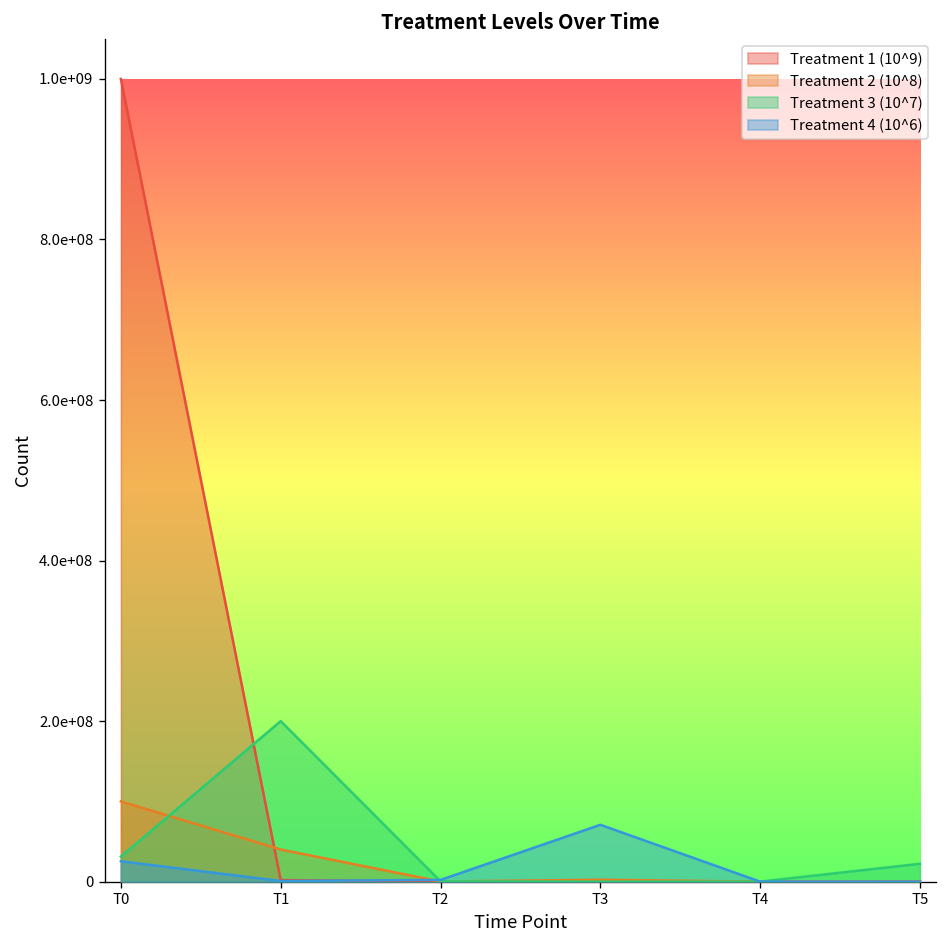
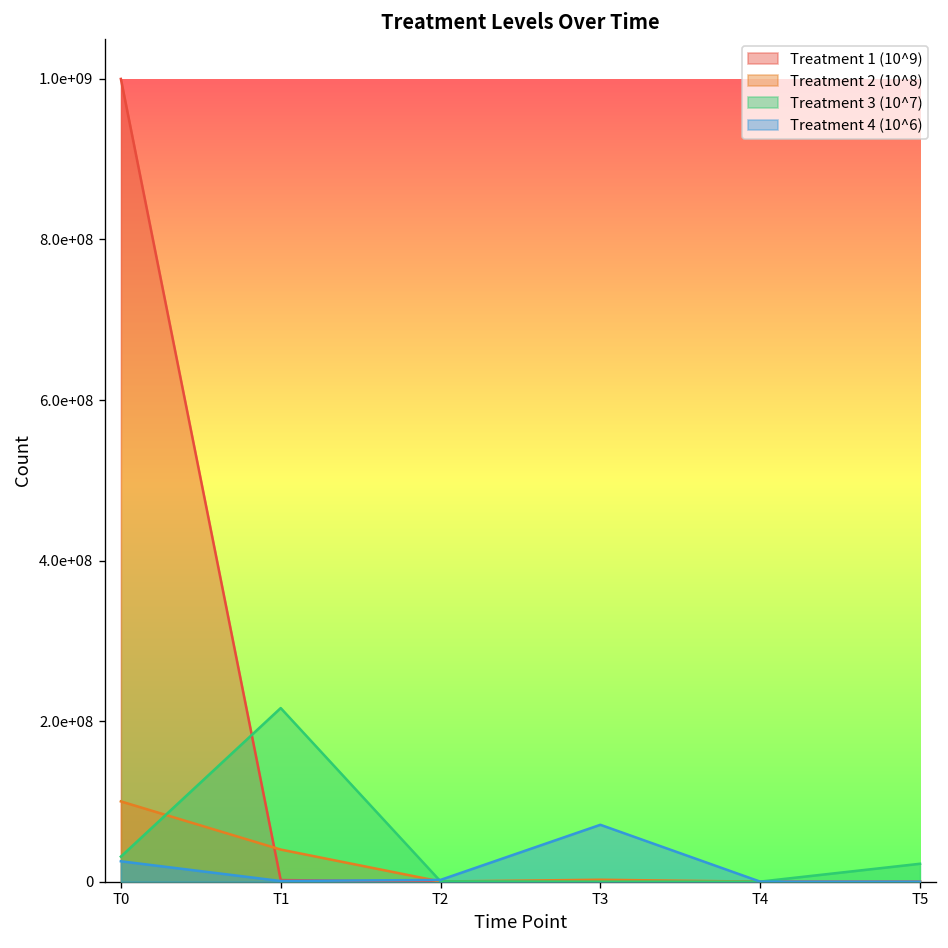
  {
    "Treatment 3 (10^7)": {
      "T0": 30000000,
-     "T1": 200000000,
+     "T1": 220000000,
      "T5": 20000000
    },
    "Treatment 4 (10^6)": {
      "T0": 30000000,
      "T3": 70000000
    }
  }
